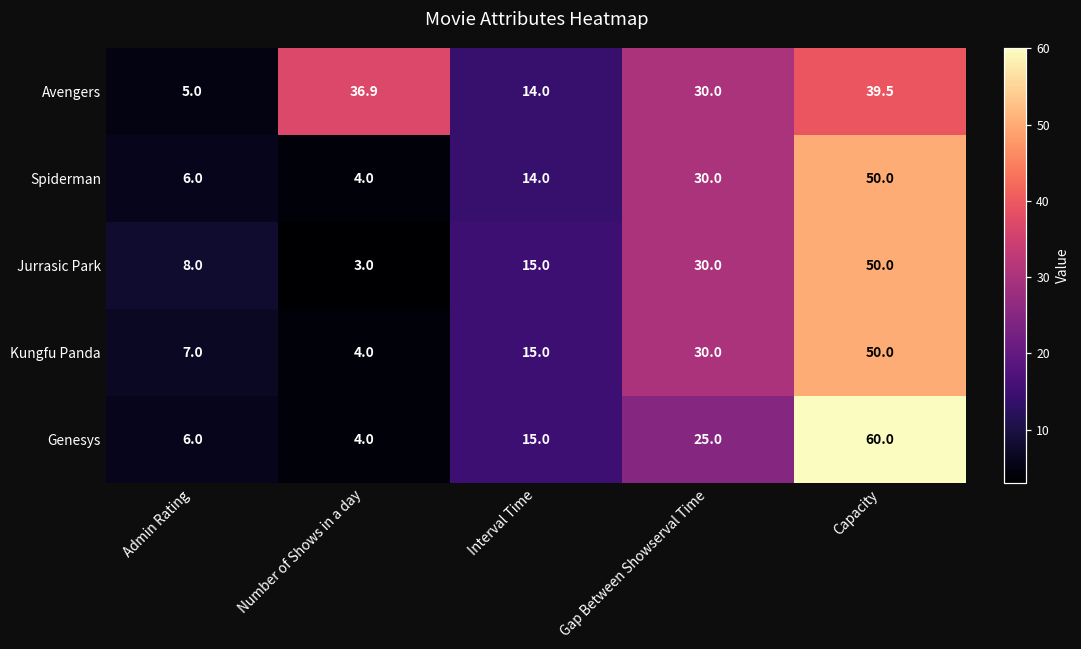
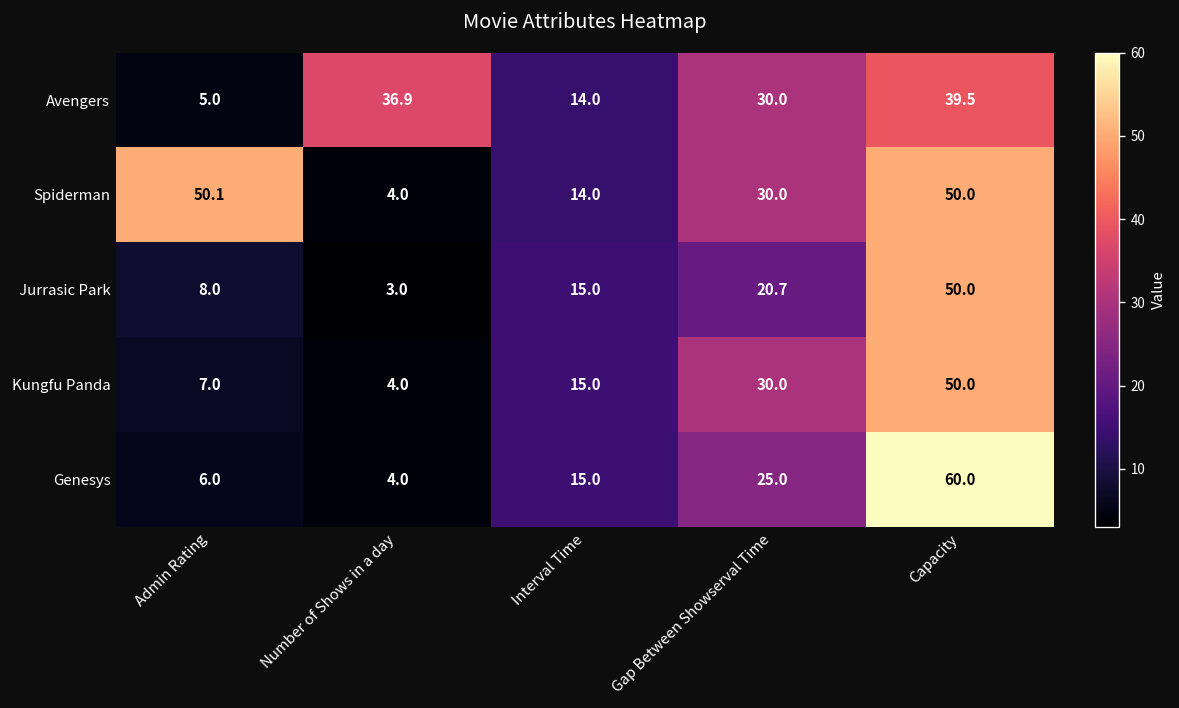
  {
    "Avengers": {
      "Admin Rating": 5.0,
      "Number of Shows in a day": 36.9,
      "Interval Time": 14.0,
      "Gap Between Showserval Time": 30.0,
      "Capacity": 39.5
    },
    "Spiderman": {
-     "Admin Rating": 6.0,
+     "Admin Rating": 50.1,
      "Number of Shows in a day": 4.0,
      "Interval Time": 14.0,
      "Gap Between Showserval Time": 30.0,
      "Capacity": 50.0
    },
    "Jurrasic Park": {
      "Admin Rating": 8.0,
      "Number of Shows in a day": 3.0,
      "Interval Time": 15.0,
-     "Gap Between Showserval Time": 30.0,
+     "Gap Between Showserval Time": 20.7,
      "Capacity": 50.0
    },
    "Kungfu Panda": {
      "Admin Rating": 7.0,
      "Number of Shows in a day": 4.0,
      "Interval Time": 15.0,
      "Gap Between Showserval Time": 30.0,
      "Capacity": 50.0
    },
    "Genesys": {
      "Admin Rating": 6.0,
      "Number of Shows in a day": 4.0,
      "Interval Time": 15.0,
      "Gap Between Showserval Time": 25.0,
      "Capacity": 60.0
    }
  }
